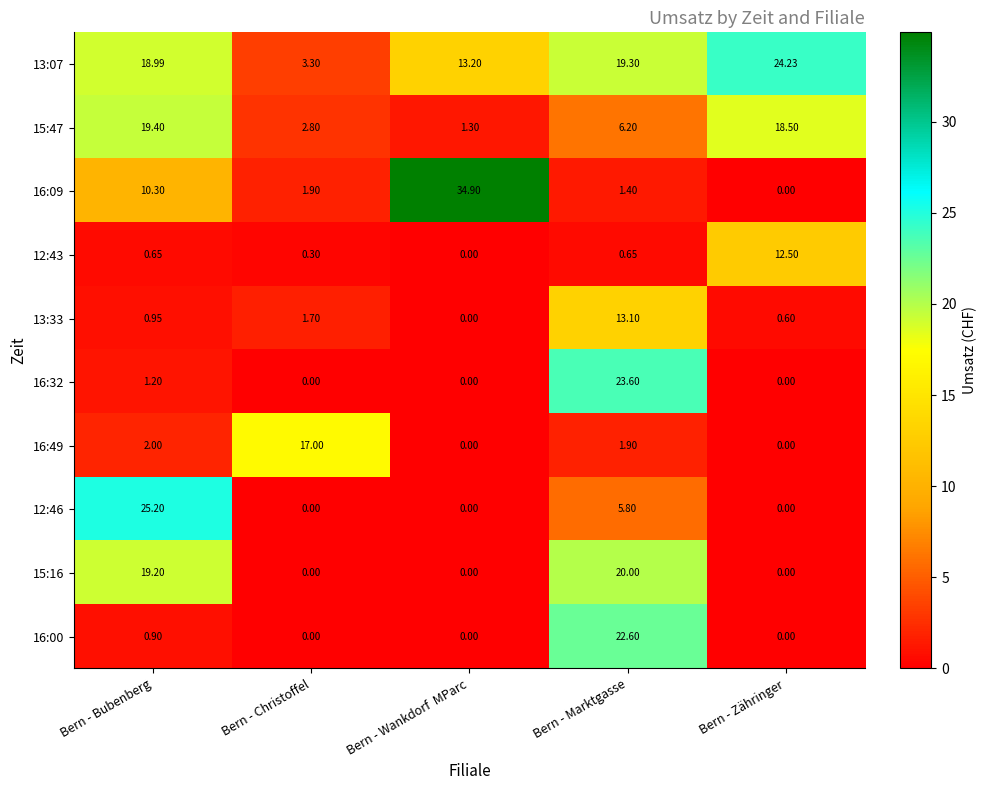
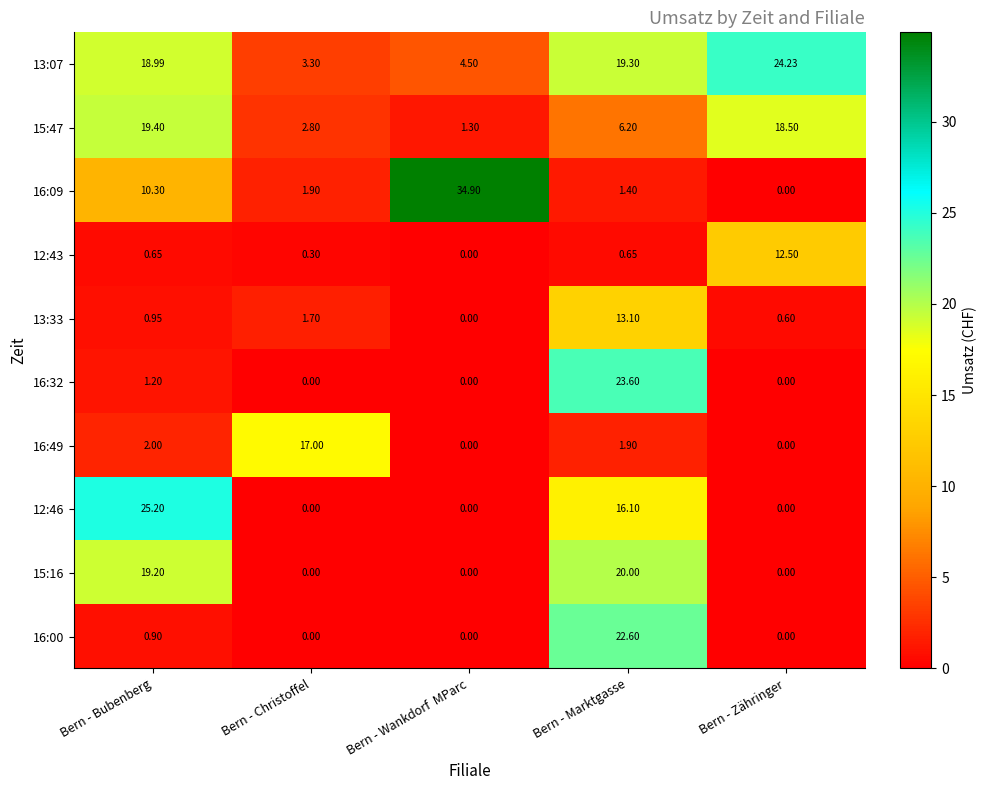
  {
    "13:07": {
      "Bern - Bubenberg": 18.99,
      "Bern - Christoffel": 3.30,
-     "Bern - Wankdorf MParc": 13.20,
+     "Bern - Wankdorf MParc": 4.50,
      "Bern - Marktgasse": 19.30,
      "Bern - Zähringer": 24.23
    },
    "15:47": {
      "Bern - Bubenberg": 19.40,
      "Bern - Christoffel": 2.80,
      "Bern - Wankdorf MParc": 1.30,
      "Bern - Marktgasse": 6.20,
      "Bern - Zähringer": 18.50
    },
    "16:09": {
      "Bern - Bubenberg": 10.30,
      "Bern - Christoffel": 1.90,
      "Bern - Wankdorf MParc": 34.90,
      "Bern - Marktgasse": 1.40,
      "Bern - Zähringer": 0.00
    },
    "12:43": {
      "Bern - Bubenberg": 0.65,
      "Bern - Christoffel": 0.30,
      "Bern - Wankdorf MParc": 0.00,
      "Bern - Marktgasse": 0.65,
      "Bern - Zähringer": 12.50
    },
    "13:33": {
      "Bern - Bubenberg": 0.95,
      "Bern - Christoffel": 1.70,
      "Bern - Wankdorf MParc": 0.00,
      "Bern - Marktgasse": 13.10,
      "Bern - Zähringer": 0.60
    },
    "16:32": {
      "Bern - Bubenberg": 1.20,
      "Bern - Christoffel": 0.00,
      "Bern - Wankdorf MParc": 0.00,
      "Bern - Marktgasse": 23.60,
      "Bern - Zähringer": 0.00
    },
    "16:49": {
      "Bern - Bubenberg": 2.00,
      "Bern - Christoffel": 17.00,
      "Bern - Wankdorf MParc": 0.00,
      "Bern - Marktgasse": 1.90,
      "Bern - Zähringer": 0.00
    },
    "12:46": {
      "Bern - Bubenberg": 25.20,
      "Bern - Christoffel": 0.00,
      "Bern - Wankdorf MParc": 0.00,
-     "Bern - Marktgasse": 5.80,
+     "Bern - Marktgasse": 16.10,
      "Bern - Zähringer": 0.00
    },
    "15:16": {
      "Bern - Bubenberg": 19.20,
      "Bern - Christoffel": 0.00,
      "Bern - Wankdorf MParc": 0.00,
      "Bern - Marktgasse": 20.00,
      "Bern - Zähringer": 0.00
    },
    "16:00": {
      "Bern - Bubenberg": 0.90,
      "Bern - Christoffel": 0.00,
      "Bern - Wankdorf MParc": 0.00,
      "Bern - Marktgasse": 22.60,
      "Bern - Zähringer": 0.00
    }
  }
